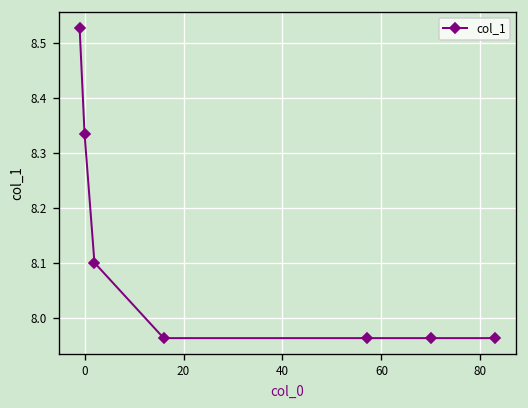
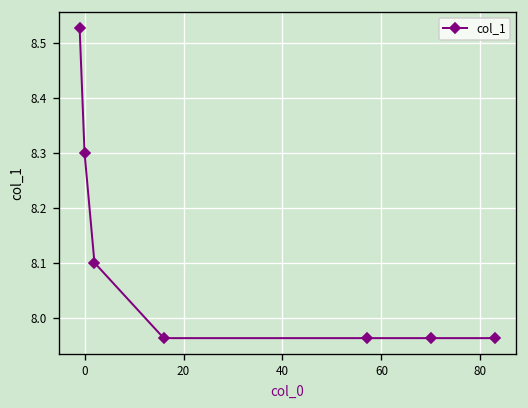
  {
-   "0": 8.33
+   "0": 8.30
  }
